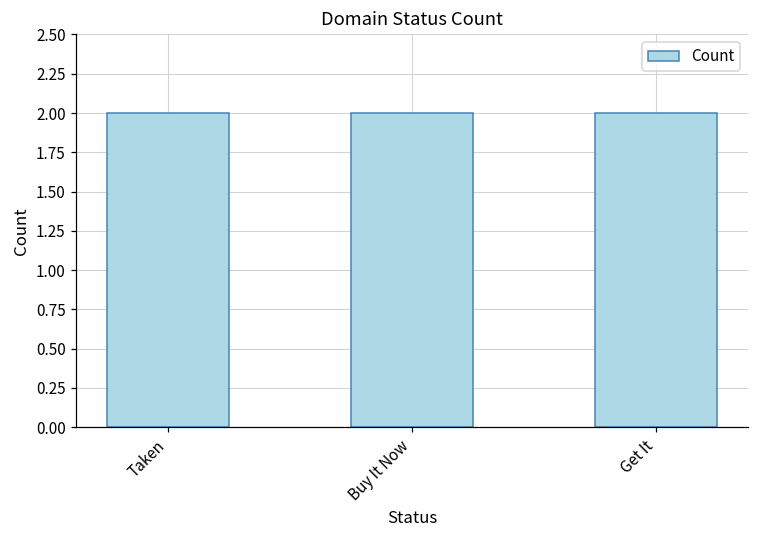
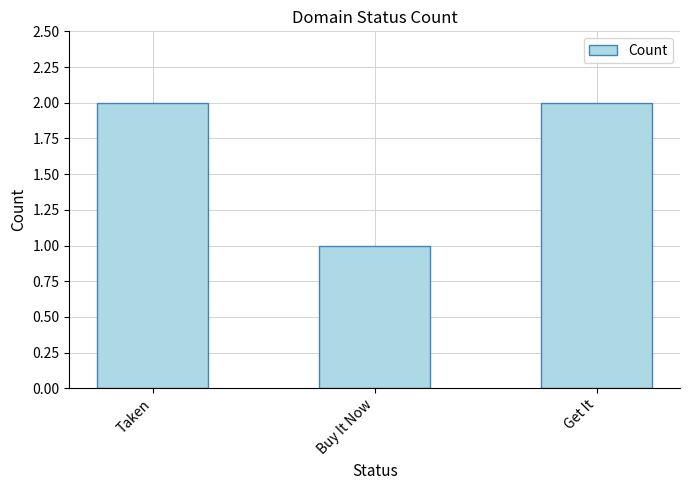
  {
    "Taken": 2,
-   "Buy It Now": 2,
+   "Buy It Now": 1,
    "Get It": 2
  }
